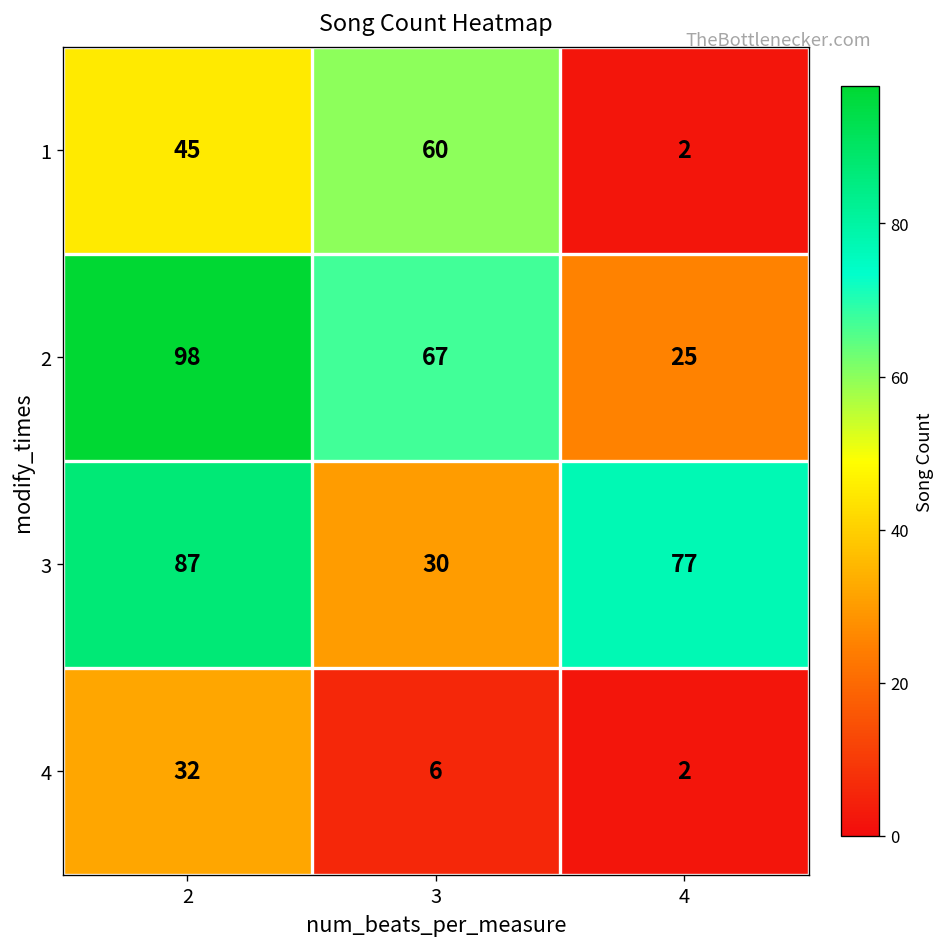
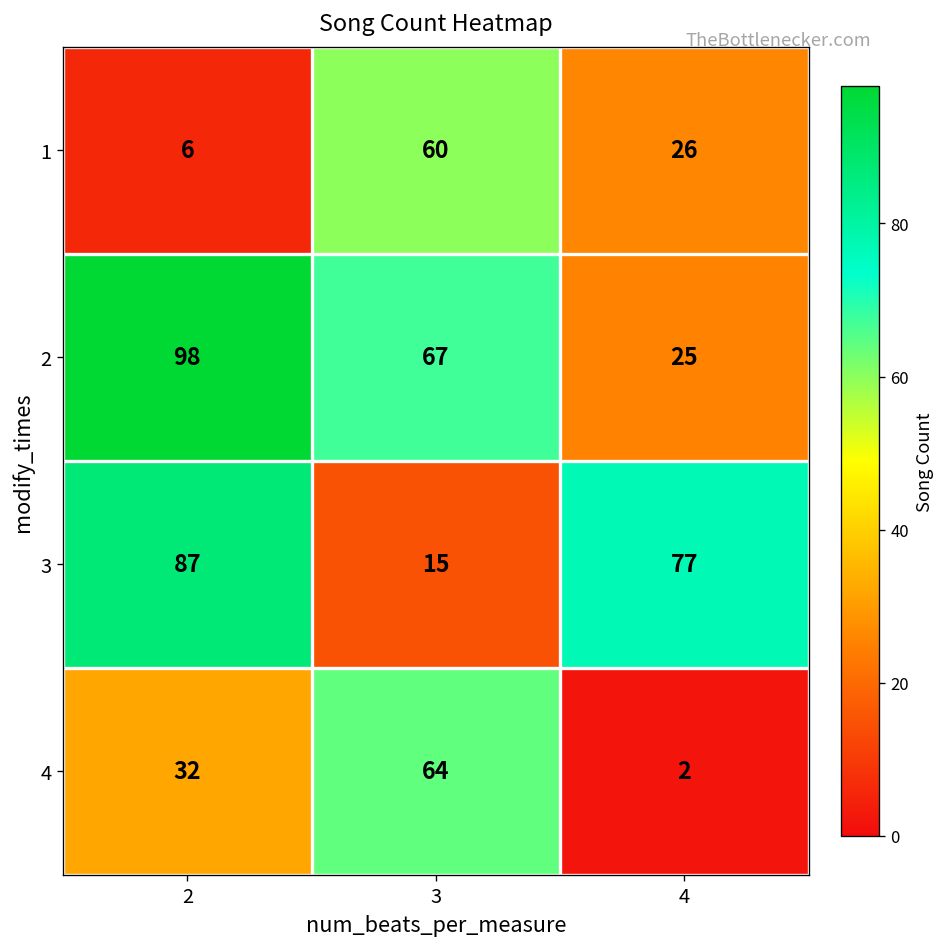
  {
    "1": {
-     "2": 45,
+     "2": 6,
      "3": 60,
-     "4": 2
+     "4": 26
    },
    "2": {
      "2": 98,
      "3": 67,
      "4": 25
    },
    "3": {
      "2": 87,
-     "3": 30,
+     "3": 15,
      "4": 77
    },
    "4": {
      "2": 32,
-     "3": 6,
+     "3": 64,
      "4": 2
    }
  }
